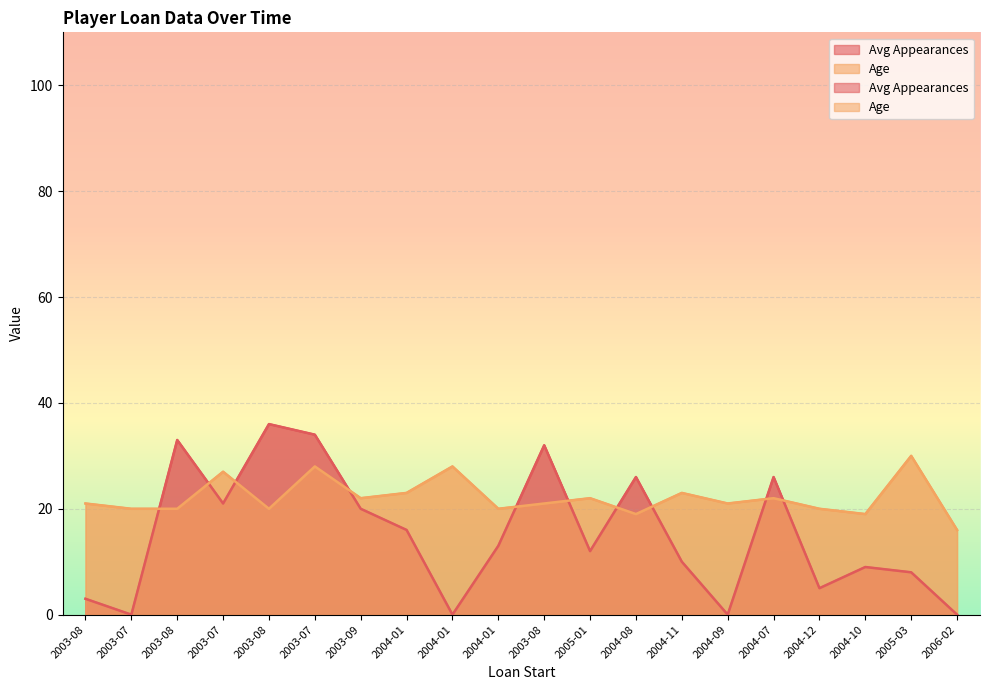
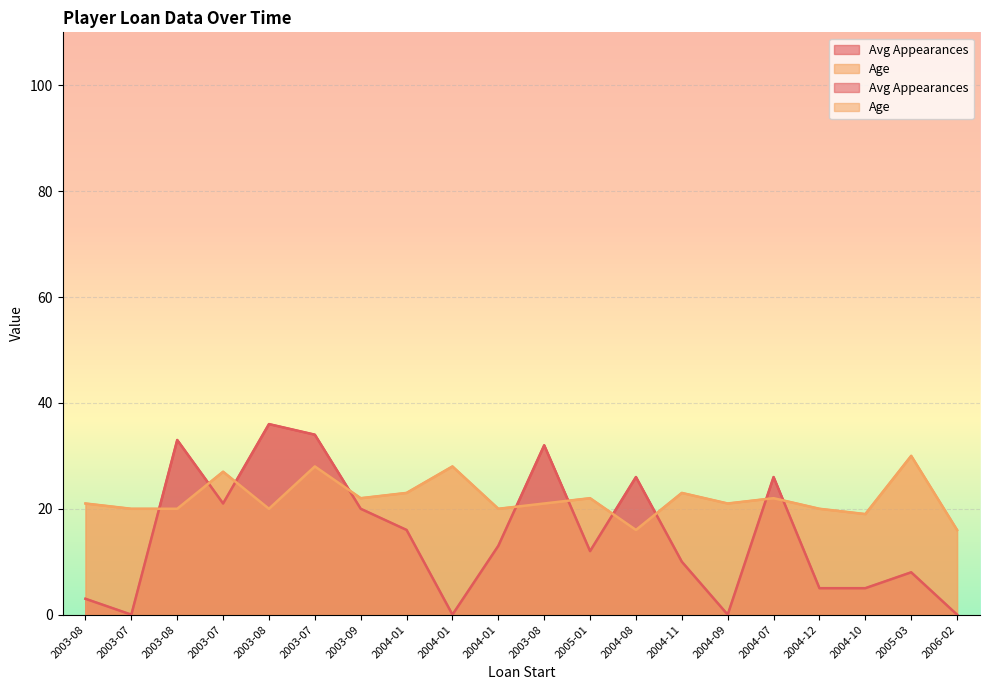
  {
    "Avg Appearances": {
      "2003-09": 20,
      "2005-01": 12,
      "2004-08": 26,
      "2004-11": 10,
      "2004-09": 0,
      "2004-07": 26,
      "2004-12": 5,
-     "2004-10": 9,
+     "2004-10": 5,
      "2005-03": 8,
      "2006-02": 0
    },
    "Age": {
      "2003-09": 22,
      "2005-01": 22,
-     "2004-08": 19,
+     "2004-08": 16,
      "2004-11": 23,
      "2004-09": 21,
      "2004-07": 22,
      "2004-12": 20,
      "2004-10": 19,
      "2005-03": 30,
      "2006-02": 16
    }
  }
